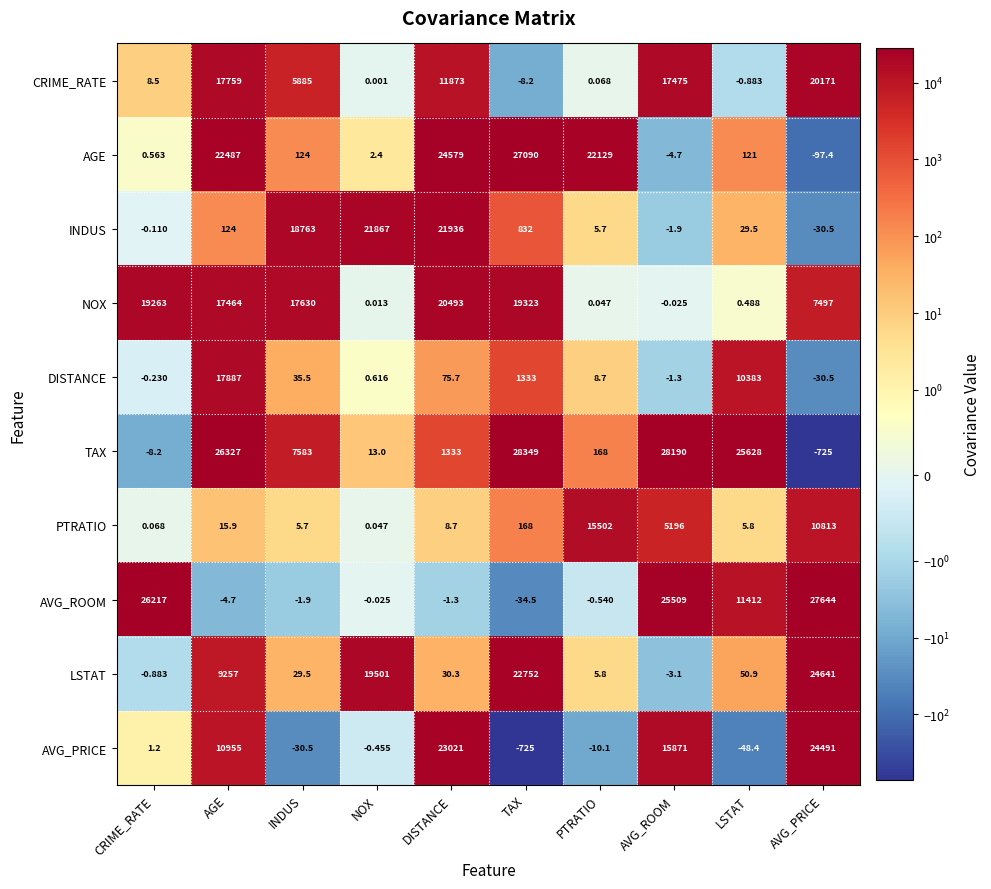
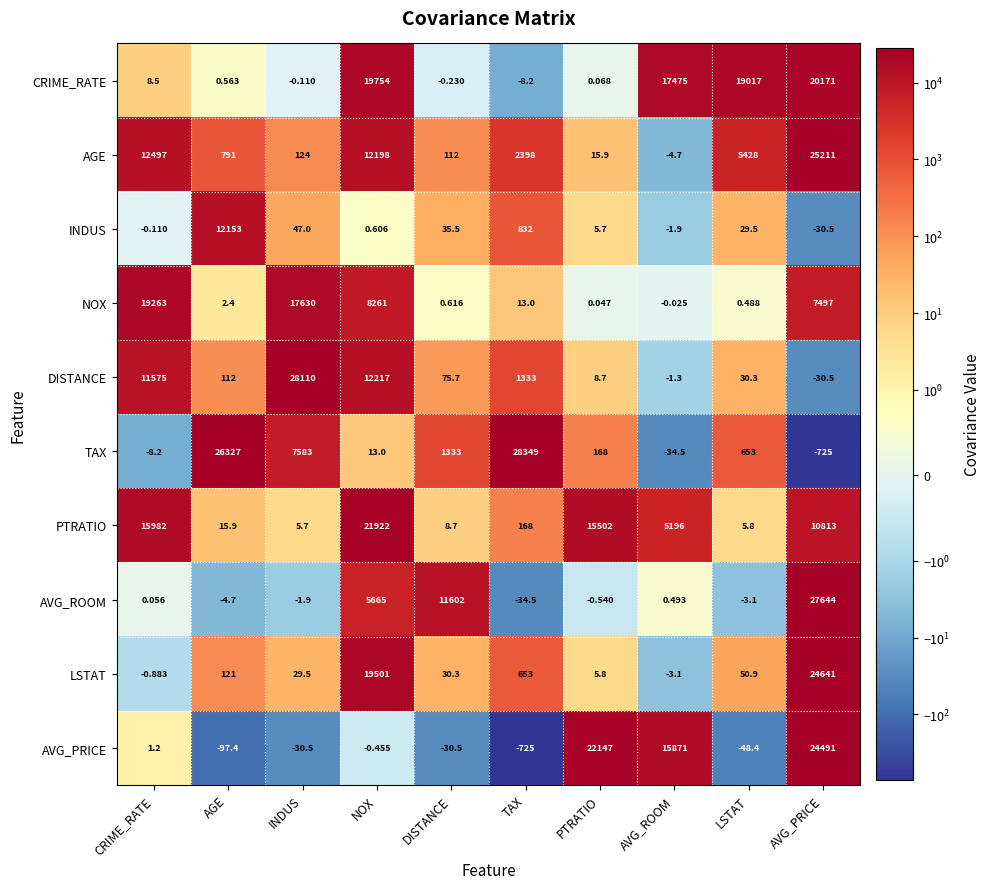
  {
    "CRIME_RATE": {
      "CRIME_RATE": 8.5,
-     "AGE": 17759,
-     "INDUS": 5885,
-     "NOX": 0.001,
-     "DISTANCE": 11873,
+     "AGE": 0.563,
+     "INDUS": -0.110,
+     "NOX": 19754,
+     "DISTANCE": -0.230,
      "TAX": -8.2,
      "PTRATIO": 0.068,
      "AVG_ROOM": 17475,
-     "LSTAT": -0.883,
+     "LSTAT": 19017,
      "AVG_PRICE": 20171
    },
    "AGE": {
-     "CRIME_RATE": 0.563,
-     "AGE": 22487,
+     "CRIME_RATE": 12497,
+     "AGE": 791,
      "INDUS": 124,
-     "NOX": 2.4,
-     "DISTANCE": 24579,
-     "TAX": 27090,
-     "PTRATIO": 22129,
+     "NOX": 12198,
+     "DISTANCE": 112,
+     "TAX": 2398,
+     "PTRATIO": 15.9,
      "AVG_ROOM": -4.7,
-     "LSTAT": 121,
-     "AVG_PRICE": -97.4
+     "LSTAT": 5428,
+     "AVG_PRICE": 25211
    },
    "INDUS": {
      "CRIME_RATE": -0.110,
-     "AGE": 124,
-     "INDUS": 18763,
-     "NOX": 21867,
-     "DISTANCE": 21936,
+     "AGE": 12153,
+     "INDUS": 47.0,
+     "NOX": 0.606,
+     "DISTANCE": 35.5,
      "TAX": 832,
      "PTRATIO": 5.7,
      "AVG_ROOM": -1.9,
      "LSTAT": 29.5,
      "AVG_PRICE": -30.5
    },
    "NOX": {
      "CRIME_RATE": 19263,
-     "AGE": 17464,
+     "AGE": 2.4,
      "INDUS": 17630,
-     "NOX": 0.013,
-     "DISTANCE": 20493,
-     "TAX": 19323,
+     "NOX": 8261,
+     "DISTANCE": 0.616,
+     "TAX": 13.0,
      "PTRATIO": 0.047,
      "AVG_ROOM": -0.025,
      "LSTAT": 0.488,
      "AVG_PRICE": 7497
    },
    "DISTANCE": {
-     "CRIME_RATE": -0.230,
-     "AGE": 17887,
-     "INDUS": 35.5,
-     "NOX": 0.616,
+     "CRIME_RATE": 11575,
+     "AGE": 112,
+     "INDUS": 28110,
+     "NOX": 12217,
      "DISTANCE": 75.7,
      "TAX": 1333,
      "PTRATIO": 8.7,
      "AVG_ROOM": -1.3,
-     "LSTAT": 10383,
+     "LSTAT": 30.3,
      "AVG_PRICE": -30.5
    },
    "TAX": {
      "CRIME_RATE": -8.2,
      "AGE": 26327,
      "INDUS": 7583,
      "NOX": 13.0,
      "DISTANCE": 1333,
      "TAX": 28349,
      "PTRATIO": 168,
-     "AVG_ROOM": 28190,
-     "LSTAT": 25628,
+     "AVG_ROOM": -34.5,
+     "LSTAT": 653,
      "AVG_PRICE": -725
    },
    "PTRATIO": {
-     "CRIME_RATE": 0.068,
+     "CRIME_RATE": 15982,
      "AGE": 15.9,
      "INDUS": 5.7,
-     "NOX": 0.047,
+     "NOX": 21922,
      "DISTANCE": 8.7,
      "TAX": 168,
      "PTRATIO": 15502,
      "AVG_ROOM": 5196,
      "LSTAT": 5.8,
      "AVG_PRICE": 10813
    },
    "AVG_ROOM": {
-     "CRIME_RATE": 26217,
+     "CRIME_RATE": 0.056,
      "AGE": -4.7,
      "INDUS": -1.9,
-     "NOX": -0.025,
-     "DISTANCE": -1.3,
+     "NOX": 5665,
+     "DISTANCE": 11602,
      "TAX": -34.5,
      "PTRATIO": -0.540,
-     "AVG_ROOM": 25509,
-     "LSTAT": 11412,
+     "AVG_ROOM": 0.493,
+     "LSTAT": -3.1,
      "AVG_PRICE": 27644
    },
    "LSTAT": {
      "CRIME_RATE": -0.883,
-     "AGE": 9257,
+     "AGE": 121,
      "INDUS": 29.5,
      "NOX": 19501,
      "DISTANCE": 30.3,
-     "TAX": 22752,
+     "TAX": 653,
      "PTRATIO": 5.8,
      "AVG_ROOM": -3.1,
      "LSTAT": 50.9,
      "AVG_PRICE": 24641
    },
    "AVG_PRICE": {
      "CRIME_RATE": 1.2,
-     "AGE": 10955,
+     "AGE": -97.4,
      "INDUS": -30.5,
      "NOX": -0.455,
-     "DISTANCE": 23021,
+     "DISTANCE": -30.5,
      "TAX": -725,
-     "PTRATIO": -10.1,
+     "PTRATIO": 22147,
      "AVG_ROOM": 15871,
      "LSTAT": -48.4,
      "AVG_PRICE": 24491
    }
  }
